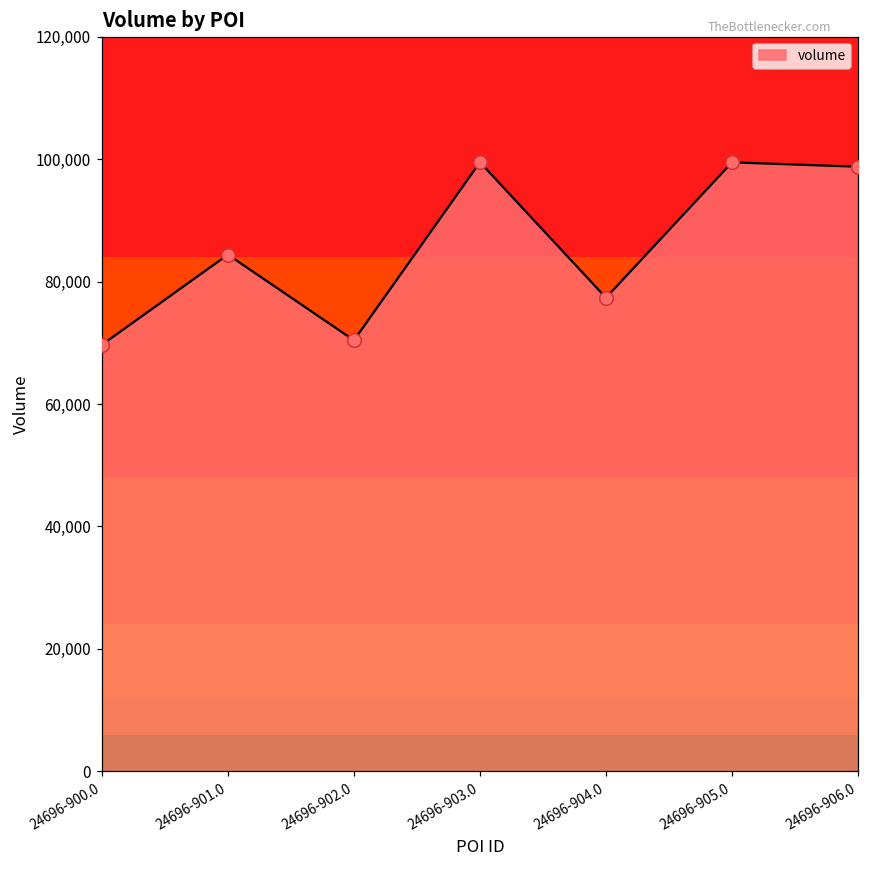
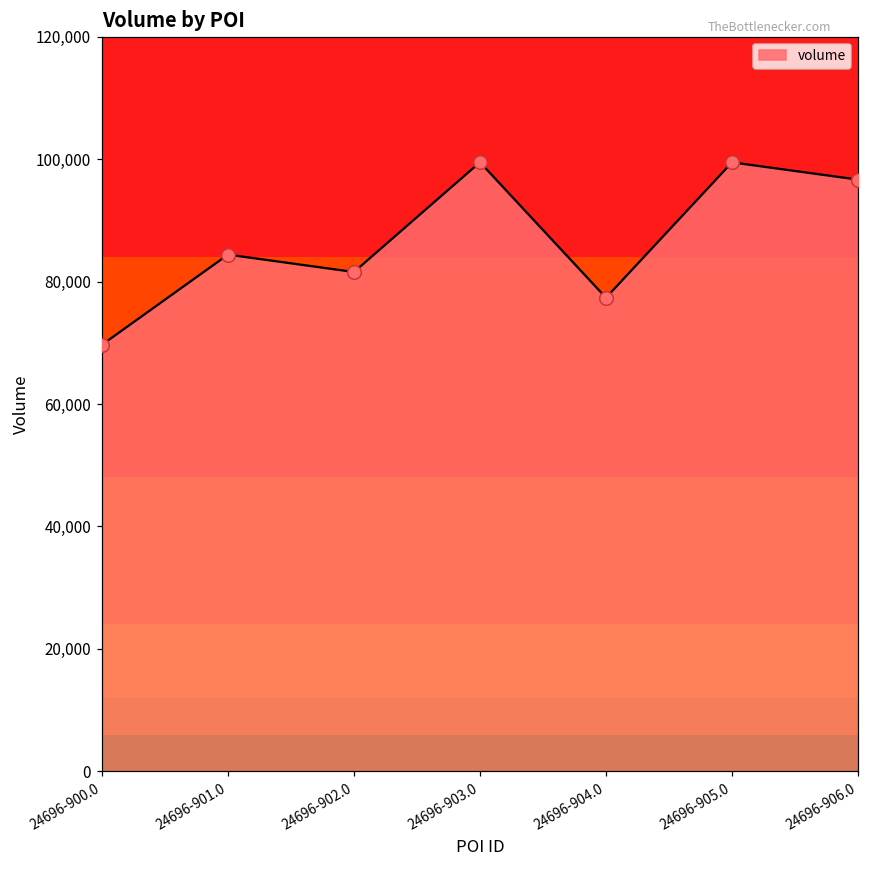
  {
    "24696-900.0": "70,000",
    "24696-901.0": "84,000",
-   "24696-902.0": "70,000",
+   "24696-902.0": "82,000",
    "24696-903.0": "99,000",
    "24696-904.0": "77,000",
    "24696-905.0": "99,000",
-   "24696-906.0": "99,000"
+   "24696-906.0": "97,000"
  }
